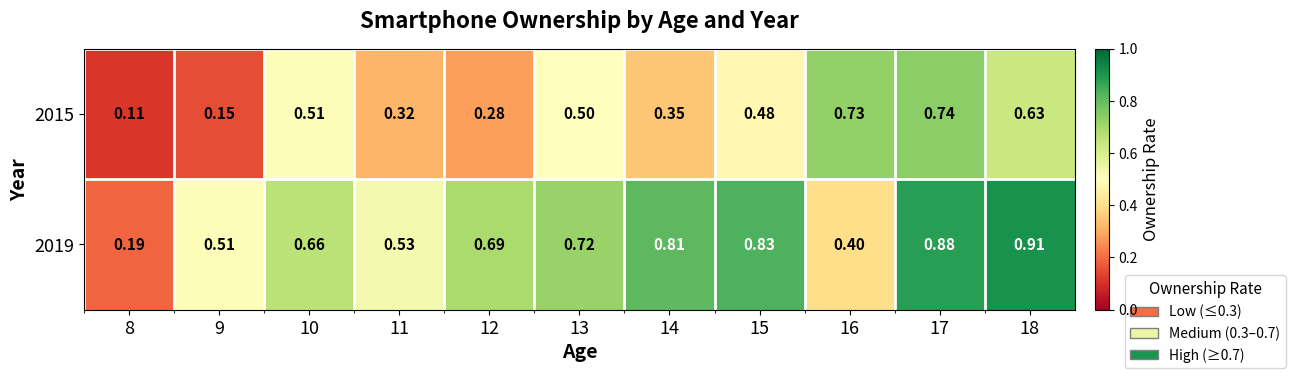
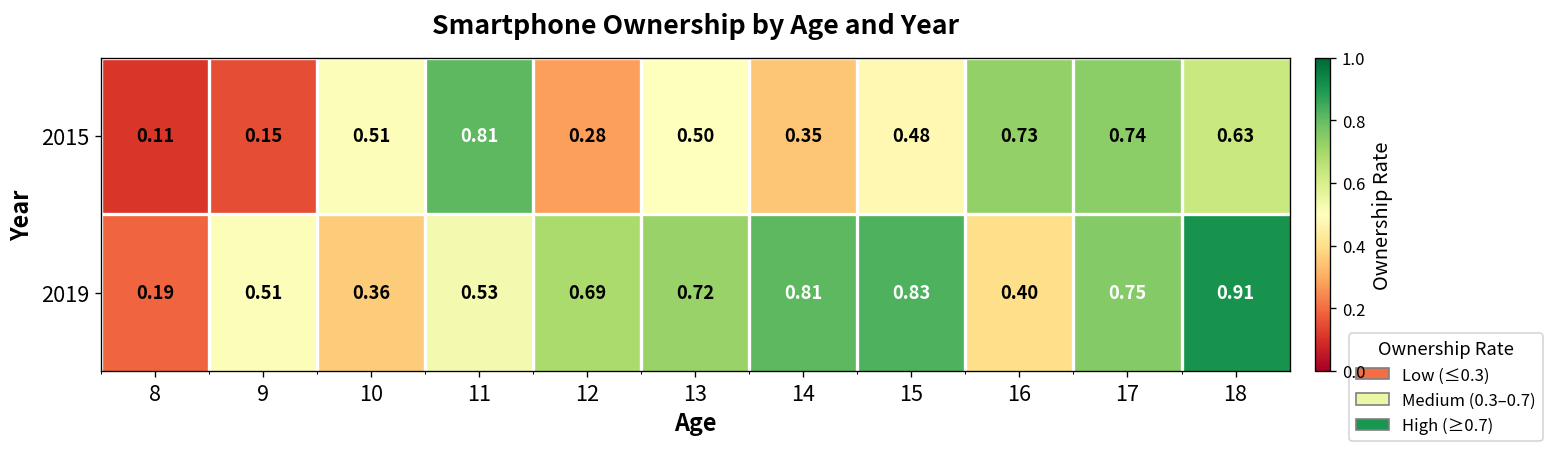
  {
    "2015": {
      "8": 0.11,
      "9": 0.15,
      "10": 0.51,
-     "11": 0.32,
+     "11": 0.81,
      "12": 0.28,
      "13": 0.50,
      "14": 0.35,
      "15": 0.48,
      "16": 0.73,
      "17": 0.74,
      "18": 0.63
    },
    "2019": {
      "8": 0.19,
      "9": 0.51,
-     "10": 0.66,
+     "10": 0.36,
      "11": 0.53,
      "12": 0.69,
      "13": 0.72,
      "14": 0.81,
      "15": 0.83,
      "16": 0.40,
-     "17": 0.88,
+     "17": 0.75,
      "18": 0.91
    }
  }
